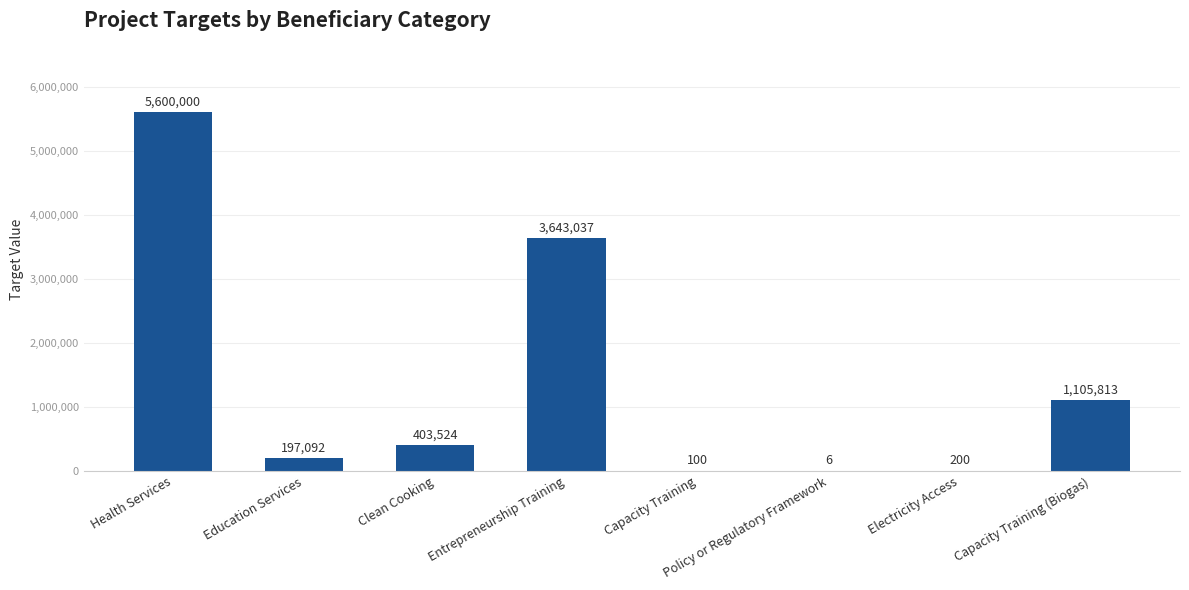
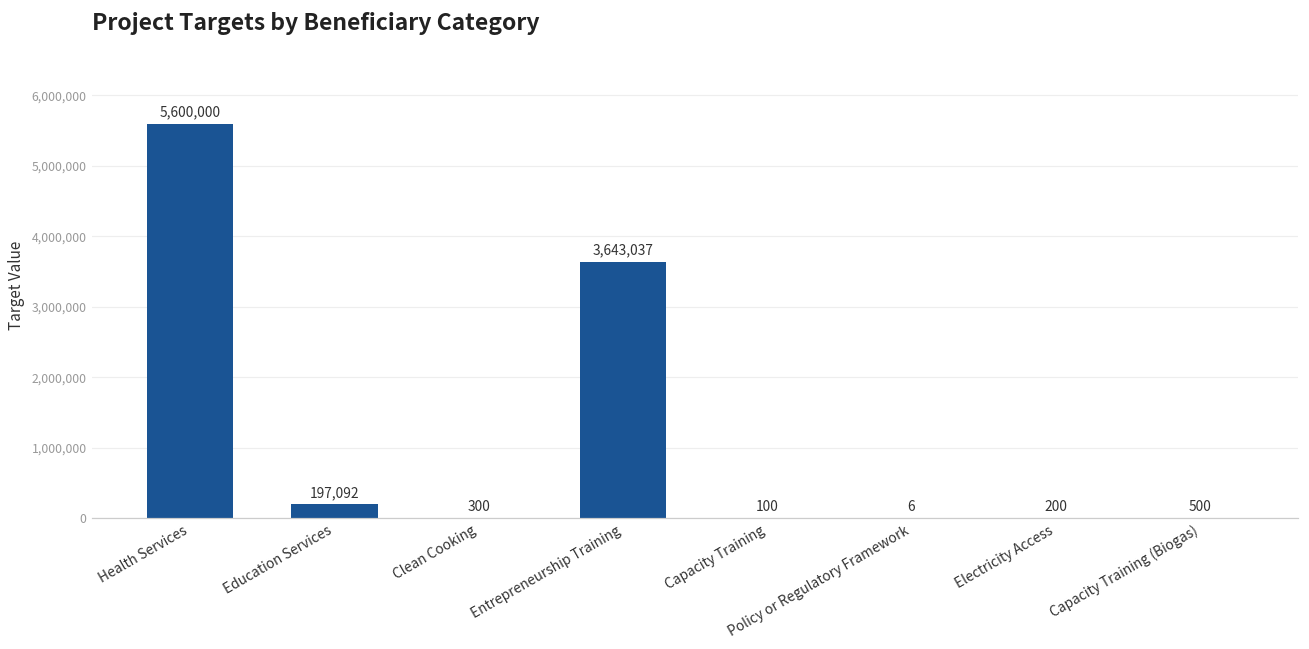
  {
    "Health Services": "5,600,000",
    "Education Services": "197,092",
-   "Clean Cooking": "403,524",
+   "Clean Cooking": "300",
    "Entrepreneurship Training": "3,643,037",
    "Capacity Training": "100",
    "Policy or Regulatory Framework": "6",
    "Electricity Access": "200",
-   "Capacity Training (Biogas)": "1,105,813"
+   "Capacity Training (Biogas)": "500"
  }
